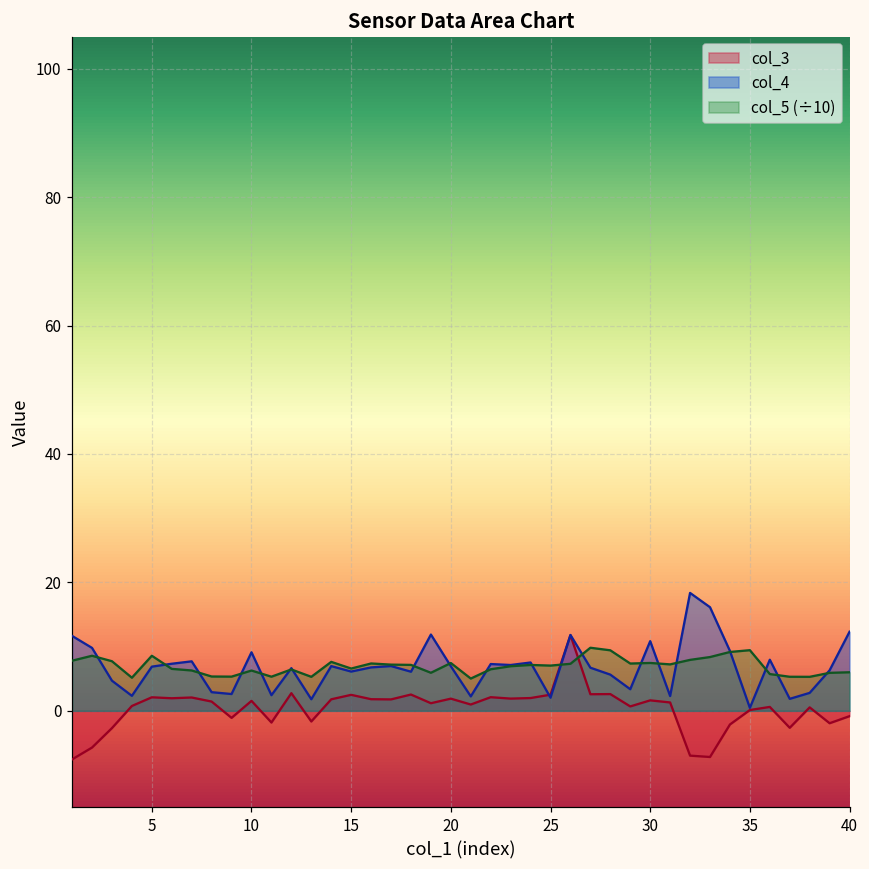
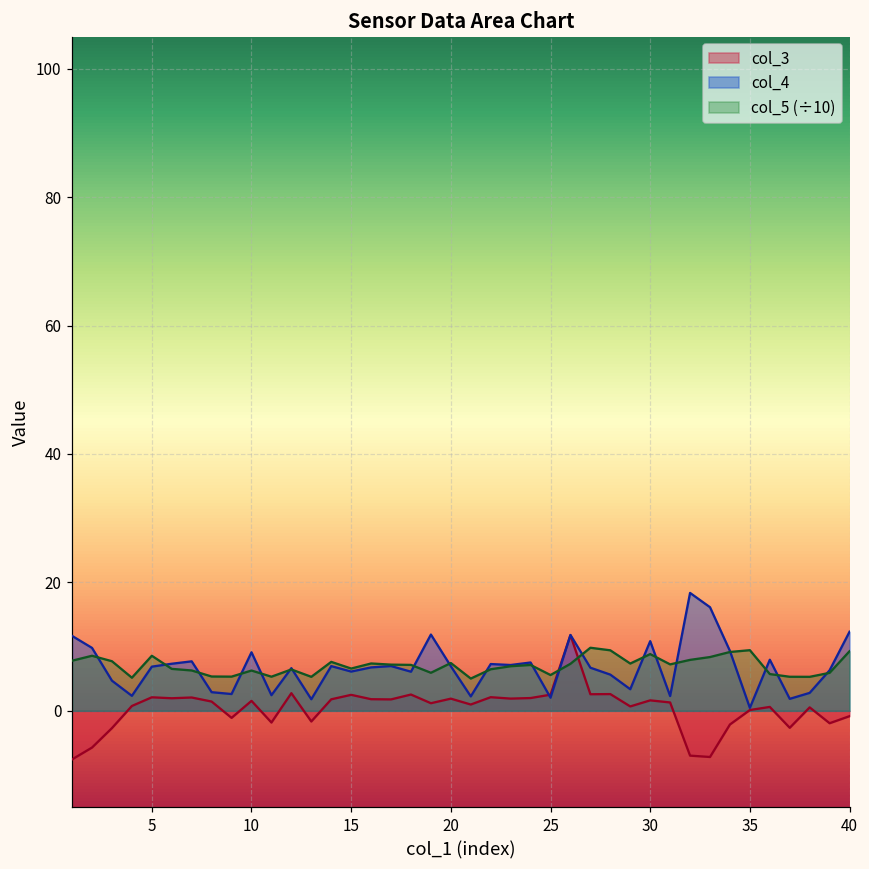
  {
    "col_4": {
      "5": 7,
      "10": 9,
      "15": 6,
      "20": 7,
      "25": 2,
      "30": 11,
      "40": 12
    },
    "col_5 (÷10)": {
      "5": 9,
      "10": 6,
      "15": 7,
      "20": 7,
-     "25": 7,
-     "30": 7,
+     "25": 6,
+     "30": 9,
      "35": 9,
-     "40": 6
+     "40": 9
    }
  }
